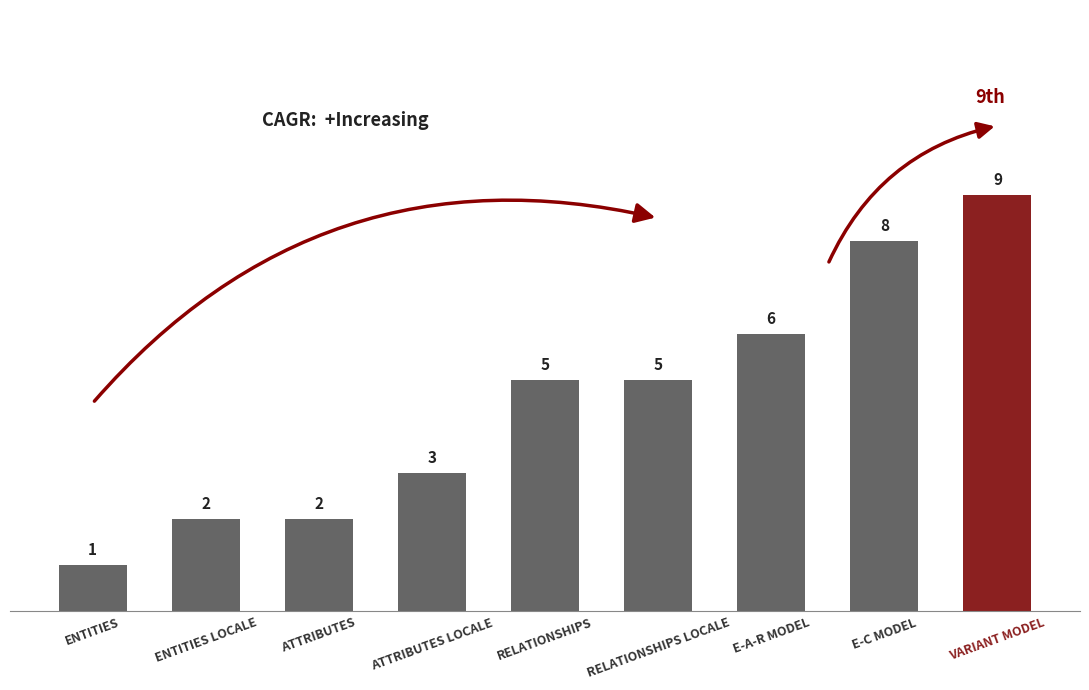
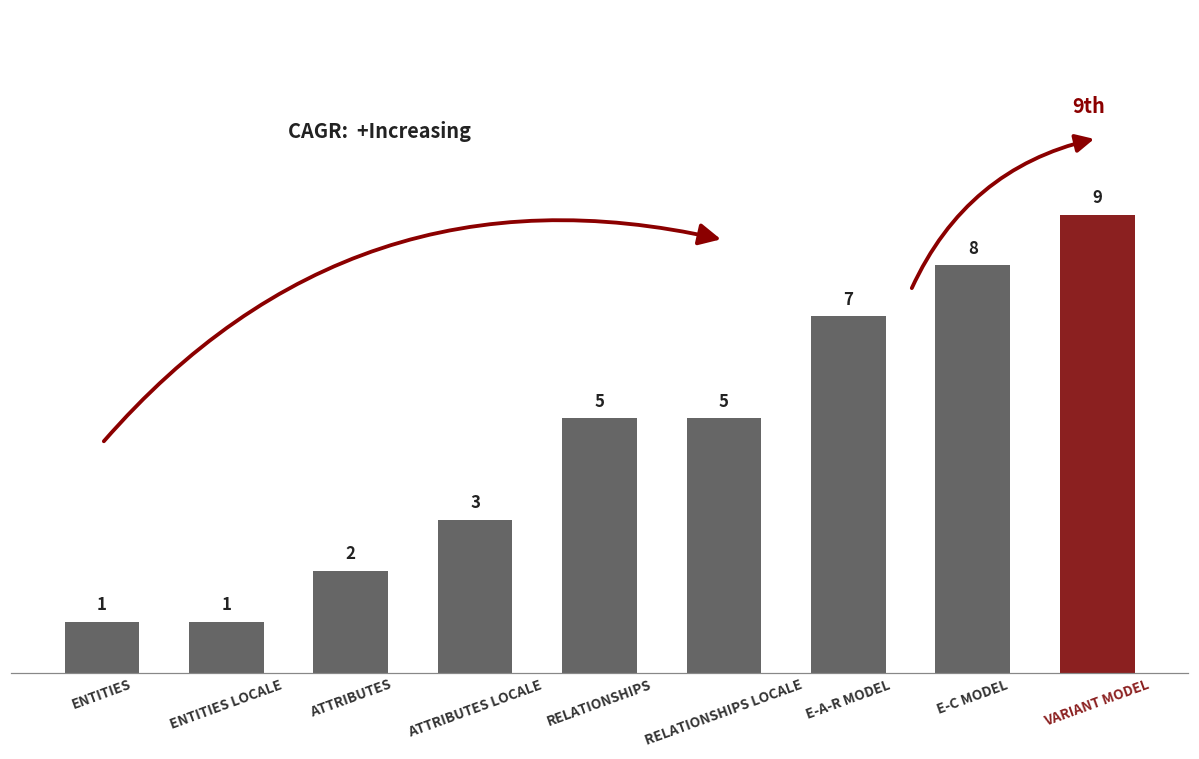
  {
    "ENTITIES": 1,
-   "ENTITIES LOCALE": 2,
+   "ENTITIES LOCALE": 1,
    "ATTRIBUTES": 2,
    "ATTRIBUTES LOCALE": 3,
    "RELATIONSHIPS": 5,
    "RELATIONSHIPS LOCALE": 5,
-   "E-A-R MODEL": 6,
+   "E-A-R MODEL": 7,
    "E-C MODEL": 8,
    "VARIANT MODEL": 9
  }
